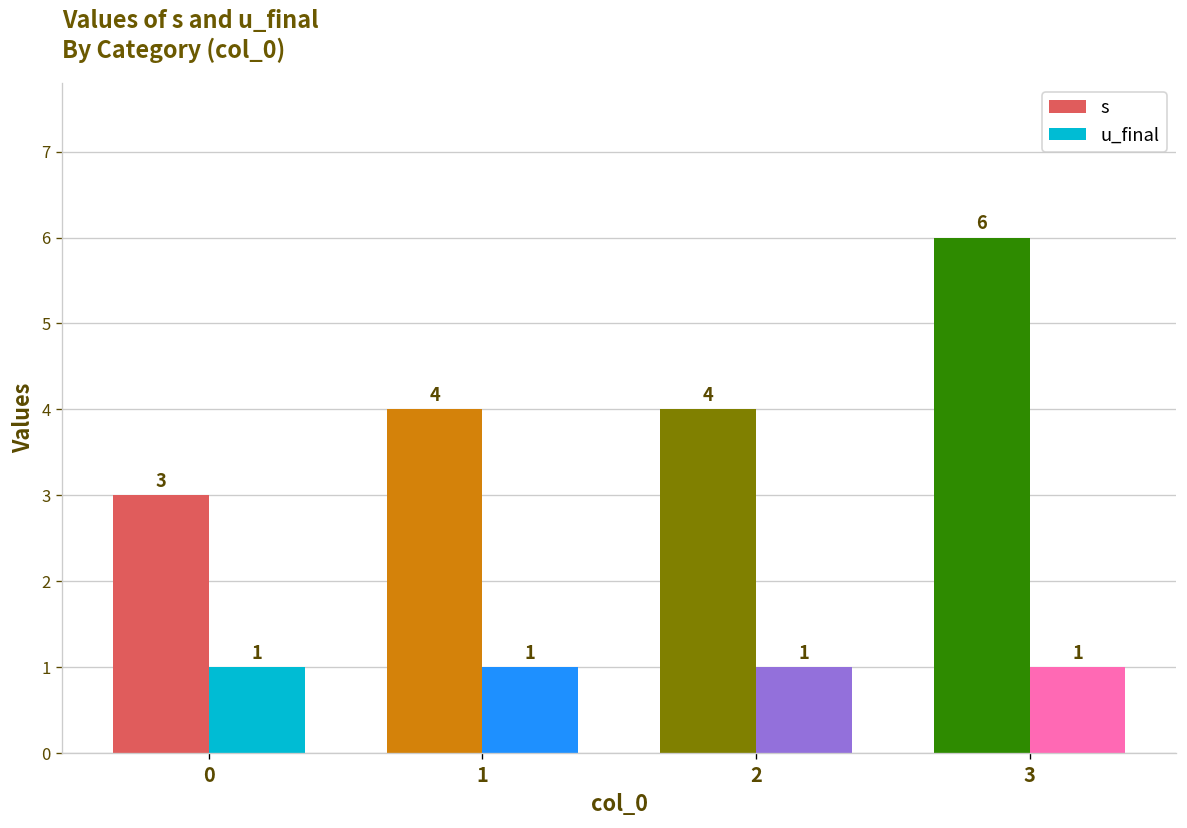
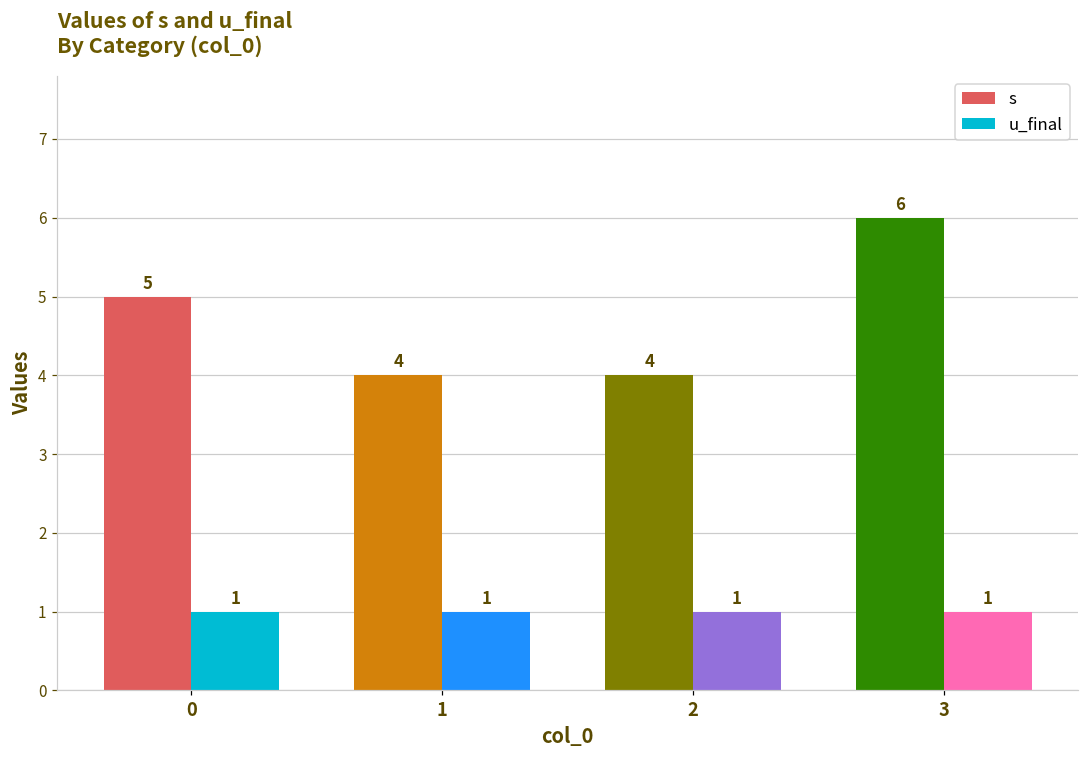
  {
    "s": {
-     "0": 3,
+     "0": 5,
      "1": 4,
      "2": 4,
      "3": 6
    },
    "u_final": {
      "0": 1,
      "1": 1,
      "2": 1,
      "3": 1
    }
  }
